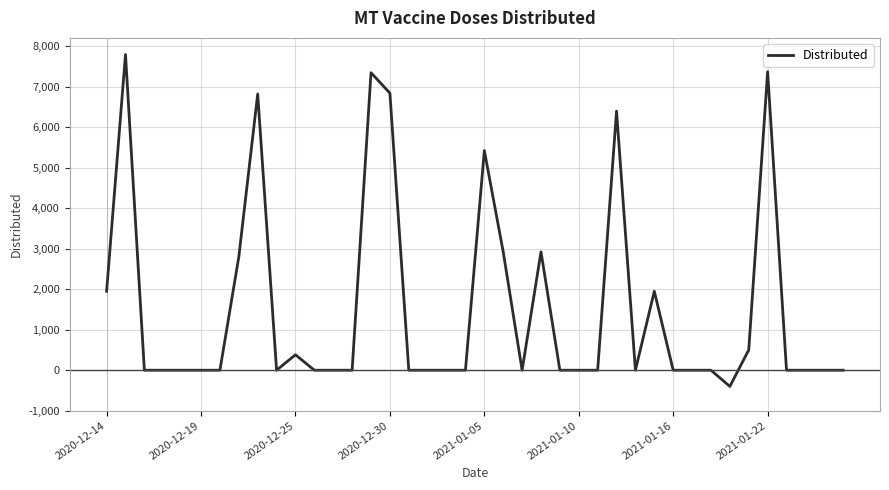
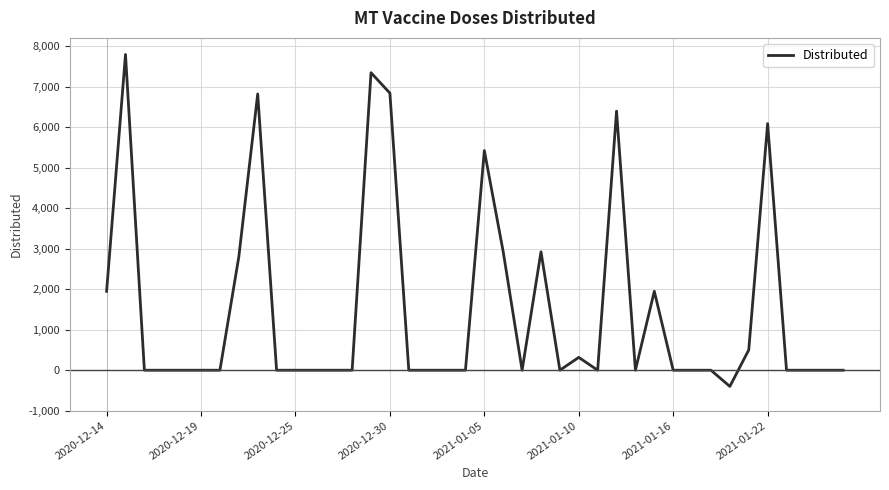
  {
    "2020-12-14": "2,000",
    "2020-12-19": "0",
-   "2020-12-25": "400",
+   "2020-12-25": "0",
    "2020-12-30": "6,800",
    "2021-01-05": "5,400",
-   "2021-01-10": "0",
+   "2021-01-10": "300",
    "2021-01-16": "0",
-   "2021-01-22": "7,400"
+   "2021-01-22": "6,100"
  }
